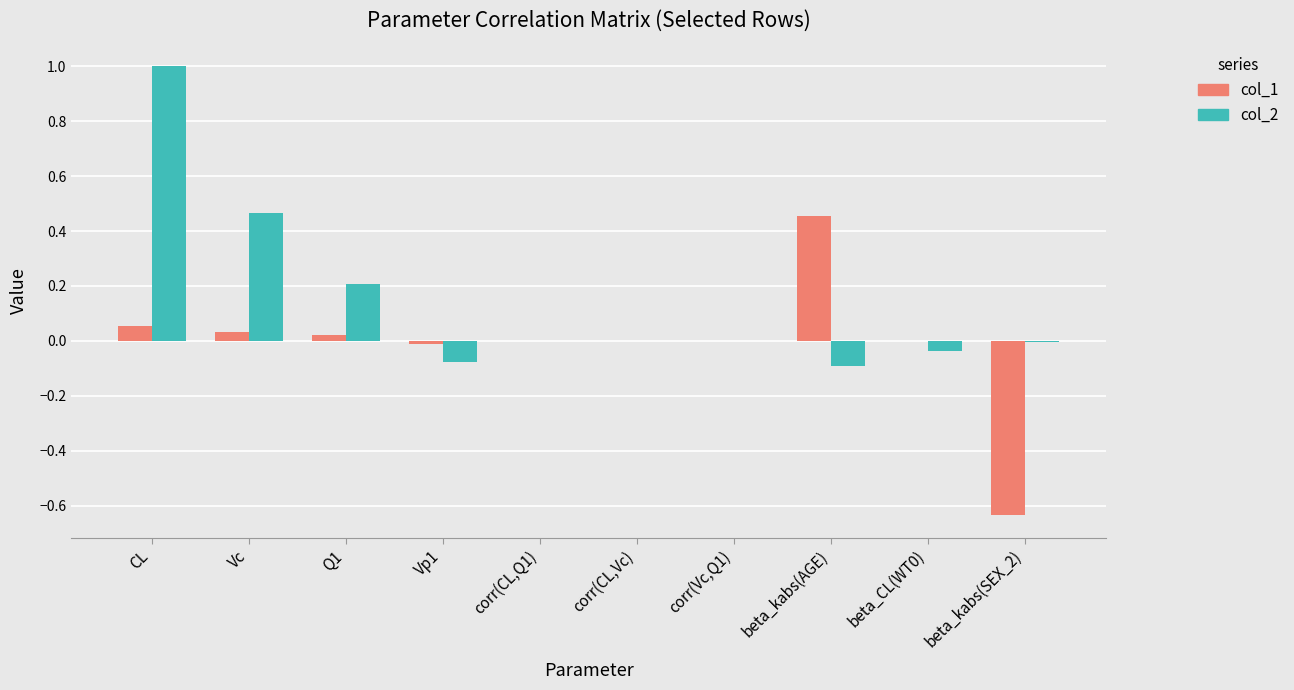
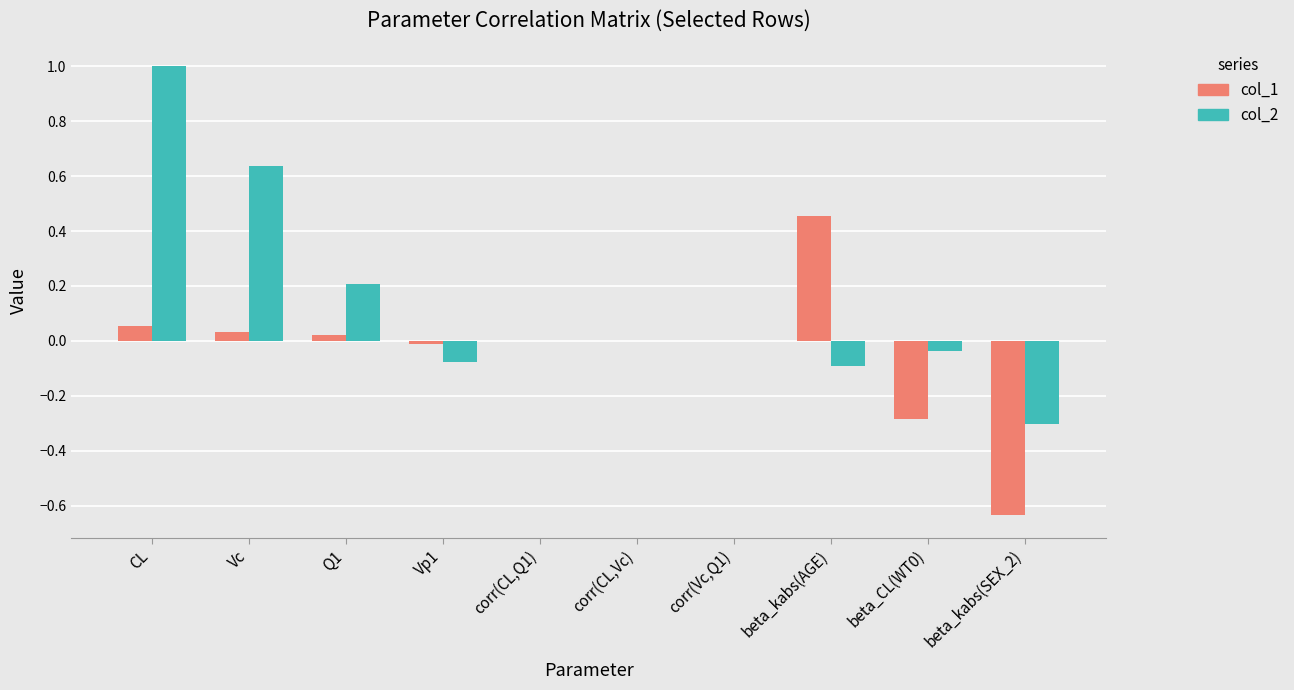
  {
    "col_1": {
      "CL": 0.05,
      "Vc": 0.03,
      "Q1": 0.02,
      "Vp1": -0.01,
      "corr(CL,Q1)": 0.00,
      "corr(CL,Vc)": 0.00,
      "corr(Vc,Q1)": 0.00,
      "beta_kabs(AGE)": 0.45,
-     "beta_CL(WT0)": 0.00,
+     "beta_CL(WT0)": -0.29,
      "beta_kabs(SEX_2)": -0.63
    },
    "col_2": {
      "CL": 1.00,
-     "Vc": 0.46,
+     "Vc": 0.64,
      "Q1": 0.21,
      "Vp1": -0.08,
      "corr(CL,Q1)": 0.00,
      "corr(CL,Vc)": 0.00,
      "corr(Vc,Q1)": 0.00,
      "beta_kabs(AGE)": -0.09,
      "beta_CL(WT0)": -0.04,
-     "beta_kabs(SEX_2)": 0.00
+     "beta_kabs(SEX_2)": -0.30
    }
  }
